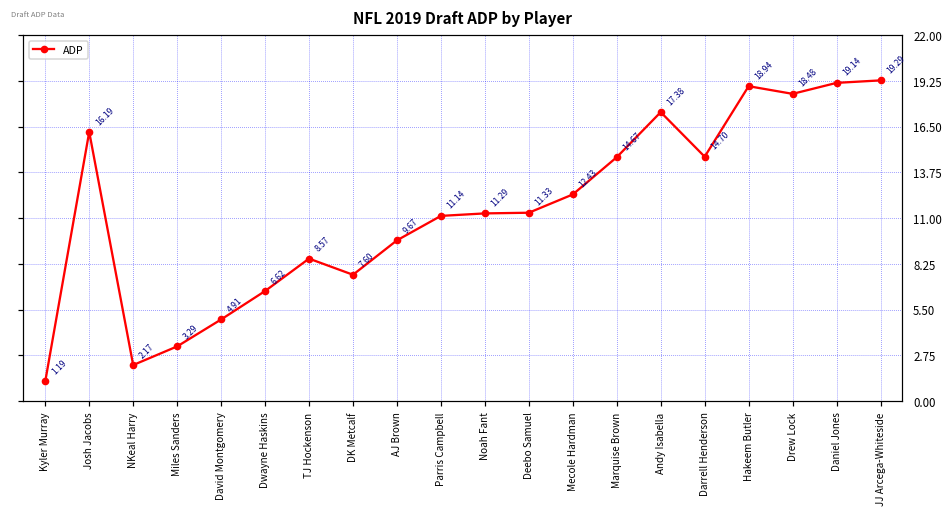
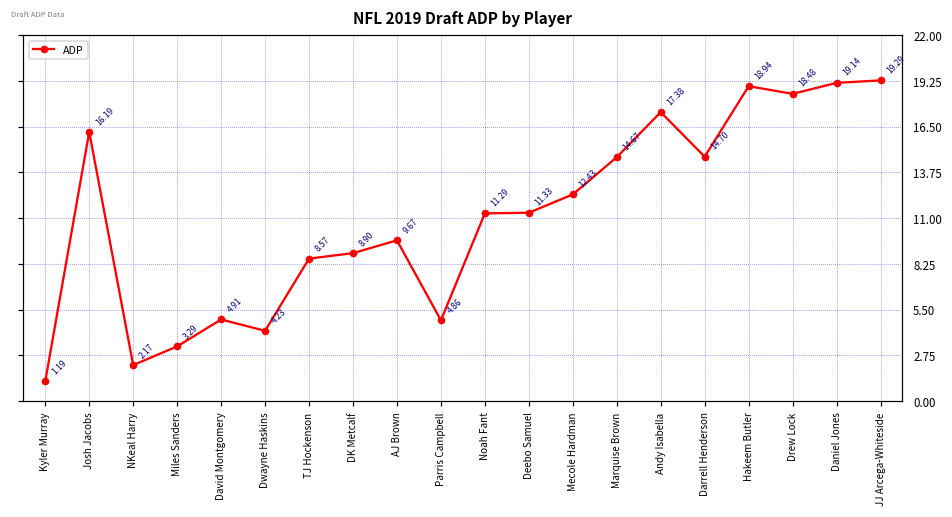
  {
    "Kyler Murray": 1.19,
    "Josh Jacobs": 16.19,
    "NKeal Harry": 2.17,
    "Miles Sanders": 3.29,
    "David Montgomery": 4.91,
-   "Dwayne Haskins": 6.62,
+   "Dwayne Haskins": 4.23,
    "TJ Hockenson": 8.57,
-   "DK Metcalf": 7.60,
+   "DK Metcalf": 8.90,
    "AJ Brown": 9.67,
-   "Parris Campbell": 11.14,
+   "Parris Campbell": 4.86,
    "Noah Fant": 11.29,
    "Deebo Samuel": 11.33,
    "Mecole Hardman": 12.43,
    "Marquise Brown": 14.67,
    "Andy Isabella": 17.38,
    "Darrell Henderson": 14.70,
    "Hakeem Butler": 18.94,
    "Drew Lock": 18.48,
    "Daniel Jones": 19.14,
    "JJ Arcega-Whiteside": 19.29
  }
